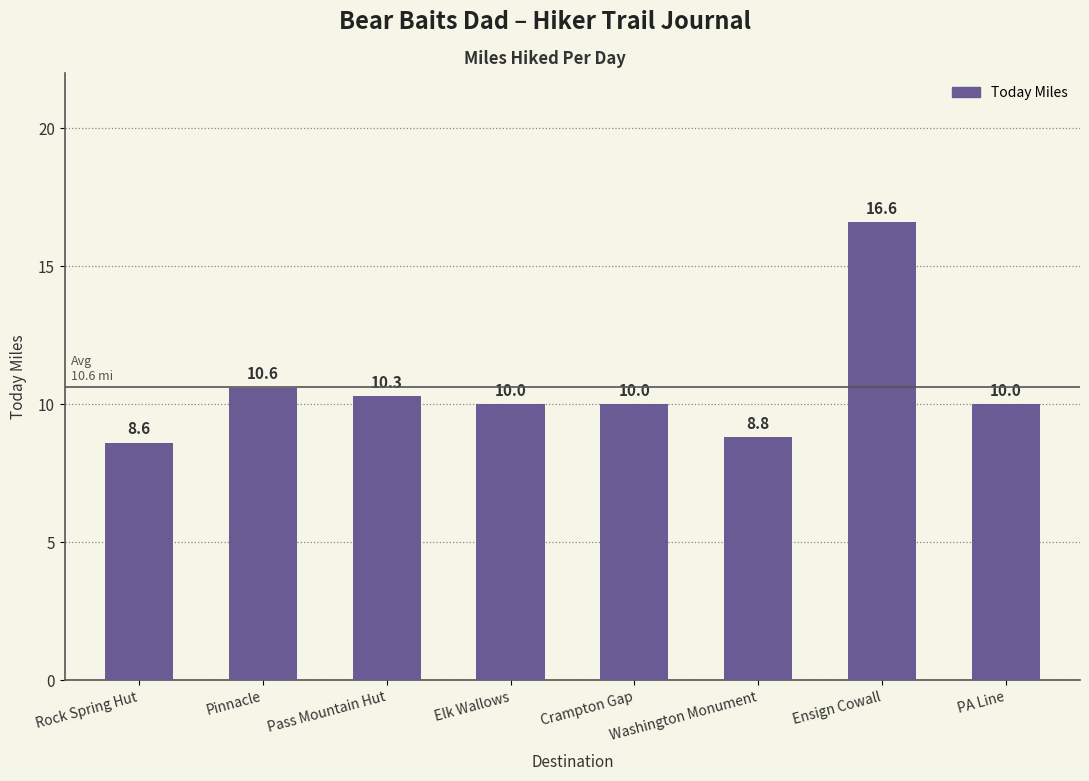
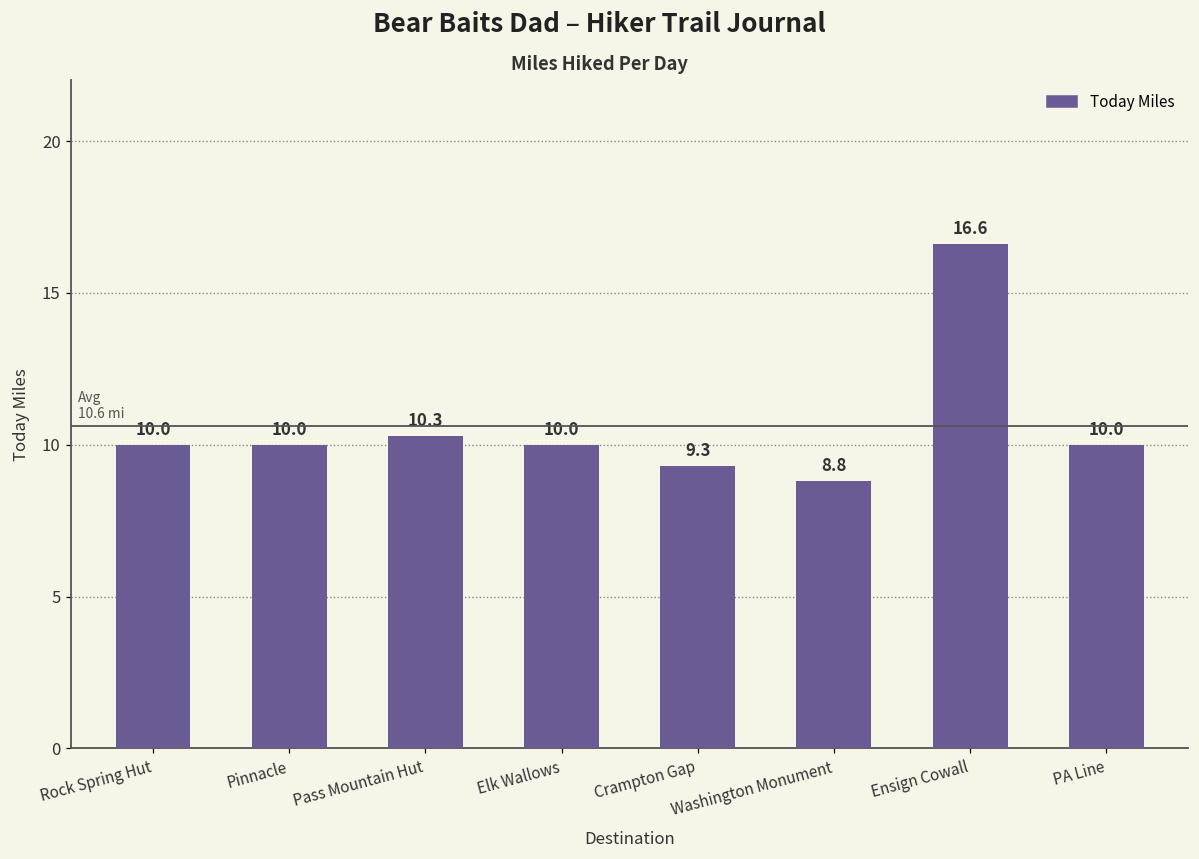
  {
-   "Rock Spring Hut": 8.6,
-   "Pinnacle": 10.6,
+   "Rock Spring Hut": 10.0,
+   "Pinnacle": 10.0,
    "Pass Mountain Hut": 10.3,
    "Elk Wallows": 10.0,
-   "Crampton Gap": 10.0,
+   "Crampton Gap": 9.3,
    "Washington Monument": 8.8,
    "Ensign Cowall": 16.6,
    "PA Line": 10.0
  }
